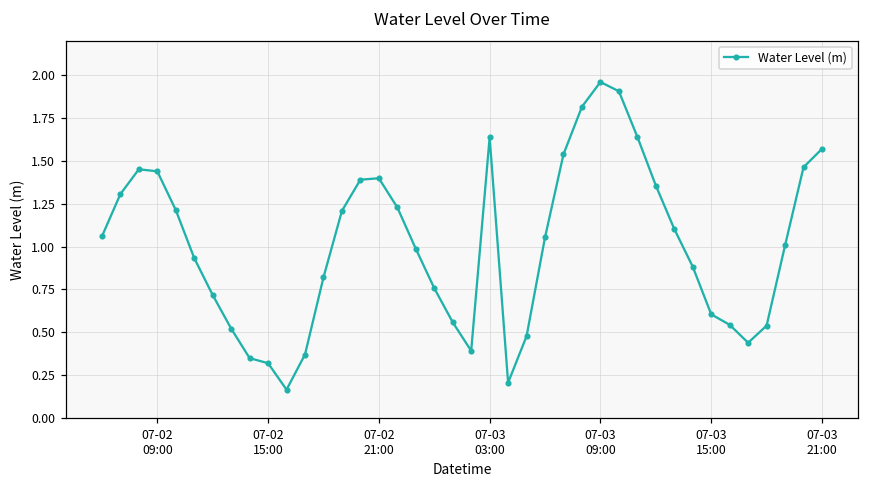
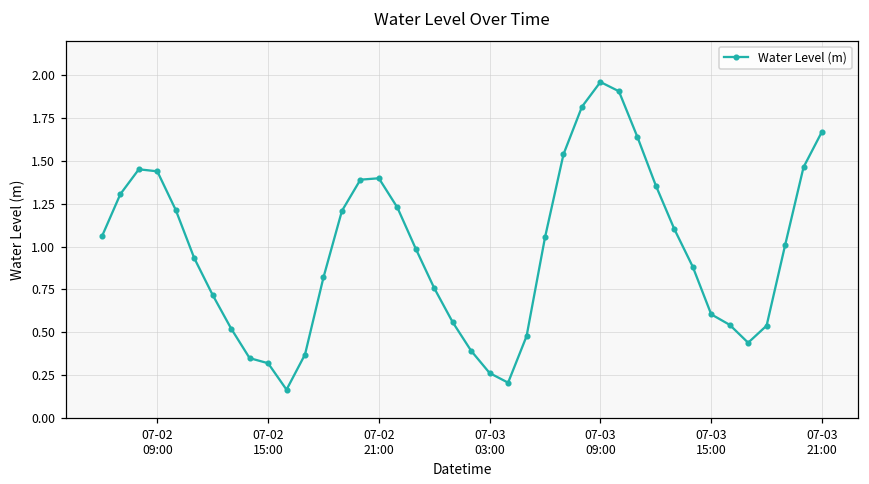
  {
    "07-02 09:00": 1.44,
    "07-02 15:00": 0.32,
    "07-02 21:00": 1.40,
-   "07-03 03:00": 1.64,
+   "07-03 03:00": 0.26,
    "07-03 09:00": 1.96,
    "07-03 15:00": 0.60,
-   "07-03 21:00": 1.57
+   "07-03 21:00": 1.67
  }
